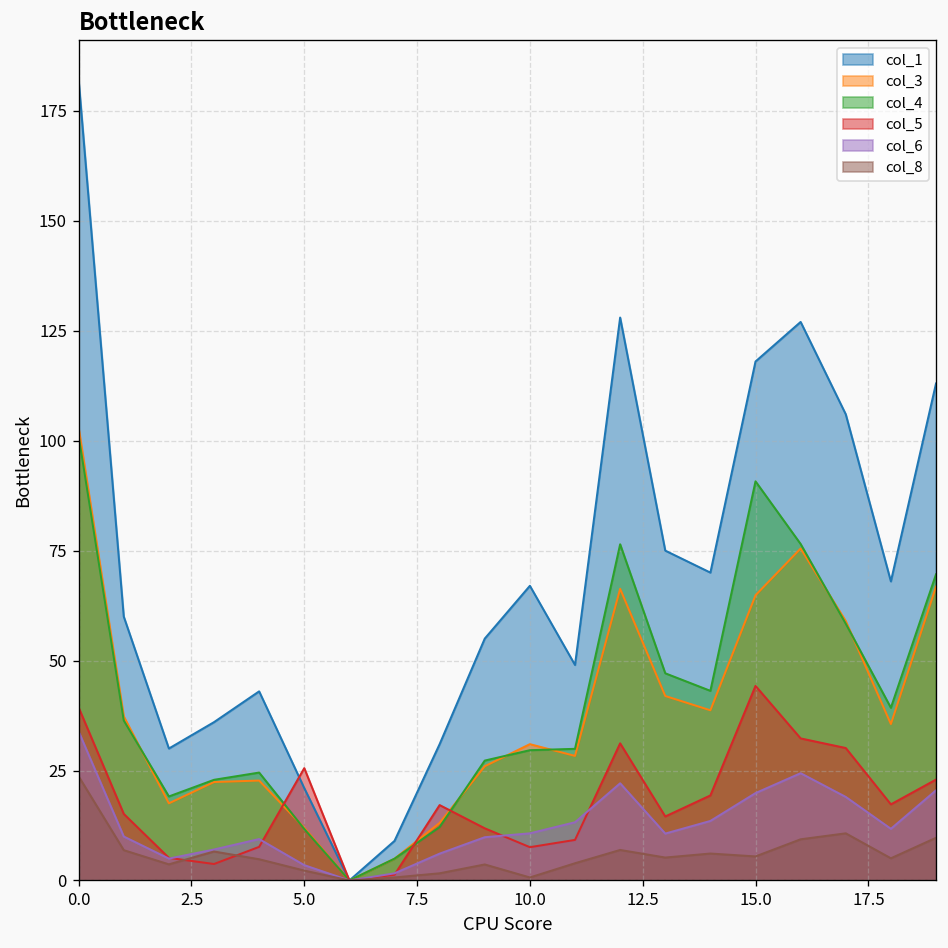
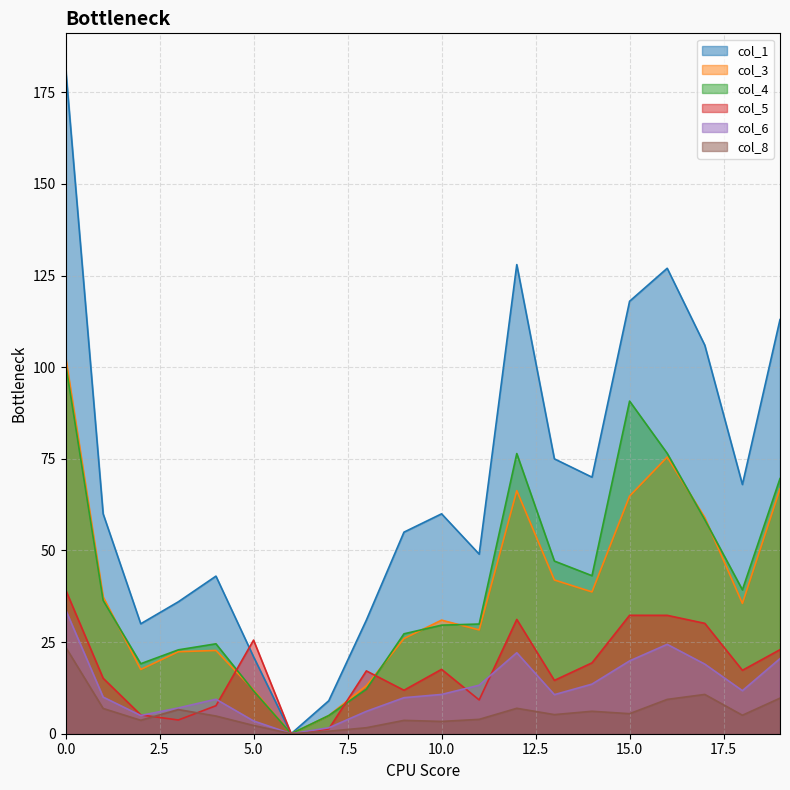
  {
    "col_1": {
      "0.0": 182,
      "5.0": 21,
-     "10.0": 67,
+     "10.0": 60,
      "15.0": 118
    },
    "col_3": {
      "0.0": 103,
      "10.0": 31,
      "15.0": 65
    },
    "col_4": {
      "0.0": 101,
      "10.0": 30,
      "15.0": 91
    },
    "col_5": {
      "0.0": 39,
      "5.0": 26,
-     "10.0": 8,
-     "15.0": 44
+     "10.0": 18,
+     "15.0": 32
    },
    "col_6": {
      "0.0": 34,
      "5.0": 3,
      "10.0": 11,
      "15.0": 20
    },
    "col_8": {
      "0.0": 24,
      "5.0": 2,
-     "10.0": 1,
+     "10.0": 3,
      "15.0": 5
    }
  }
